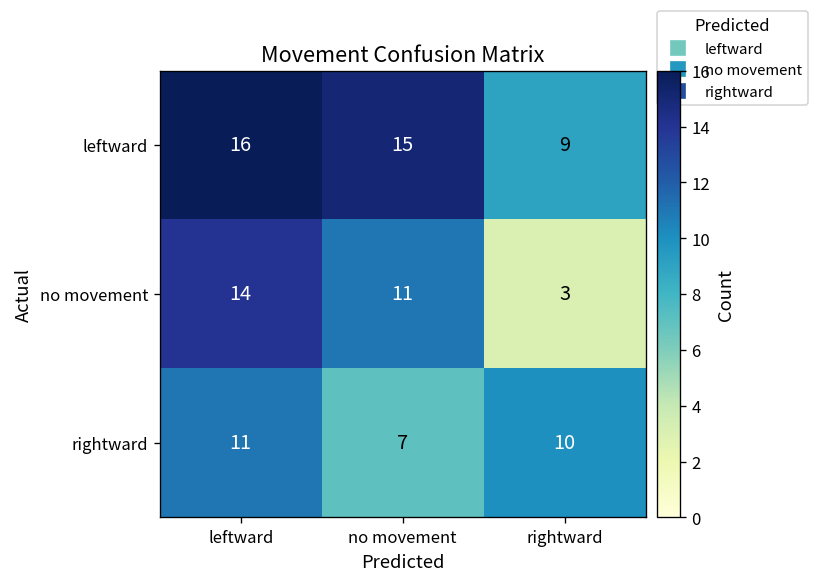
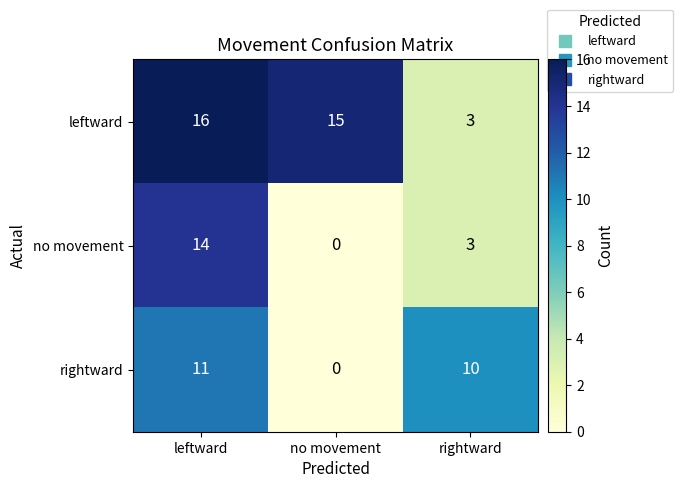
  {
    "leftward": {
      "leftward": 16,
      "no movement": 15,
-     "rightward": 9
+     "rightward": 3
    },
    "no movement": {
      "leftward": 14,
-     "no movement": 11,
+     "no movement": 0,
      "rightward": 3
    },
    "rightward": {
      "leftward": 11,
-     "no movement": 7,
+     "no movement": 0,
      "rightward": 10
    }
  }
